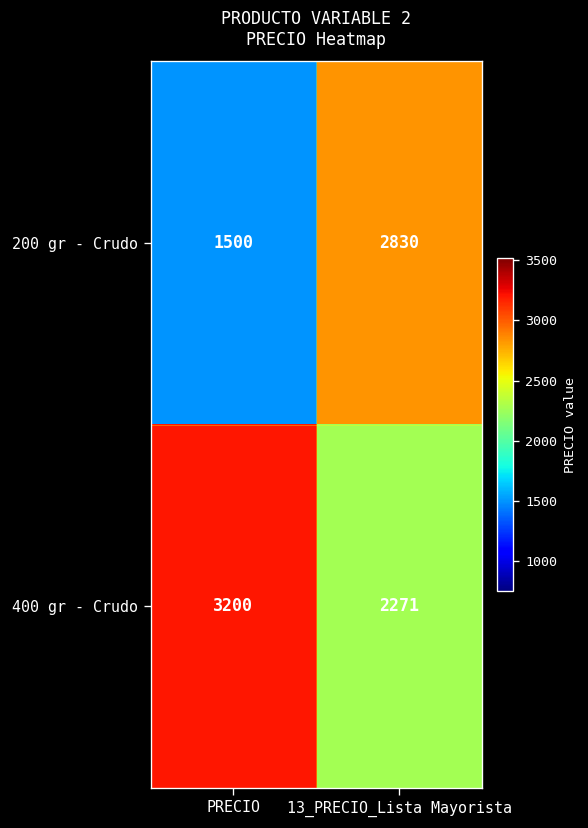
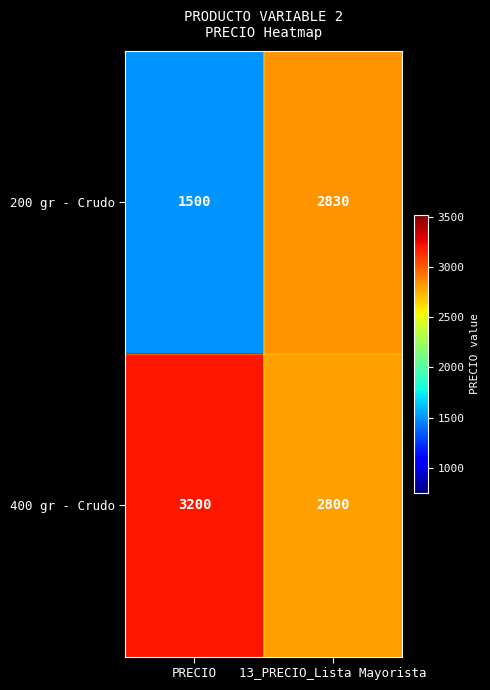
  {
    "200 gr - Crudo": {
      "PRECIO": 1500,
      "13_PRECIO_Lista Mayorista": 2830
    },
    "400 gr - Crudo": {
      "PRECIO": 3200,
-     "13_PRECIO_Lista Mayorista": 2271
+     "13_PRECIO_Lista Mayorista": 2800
    }
  }
